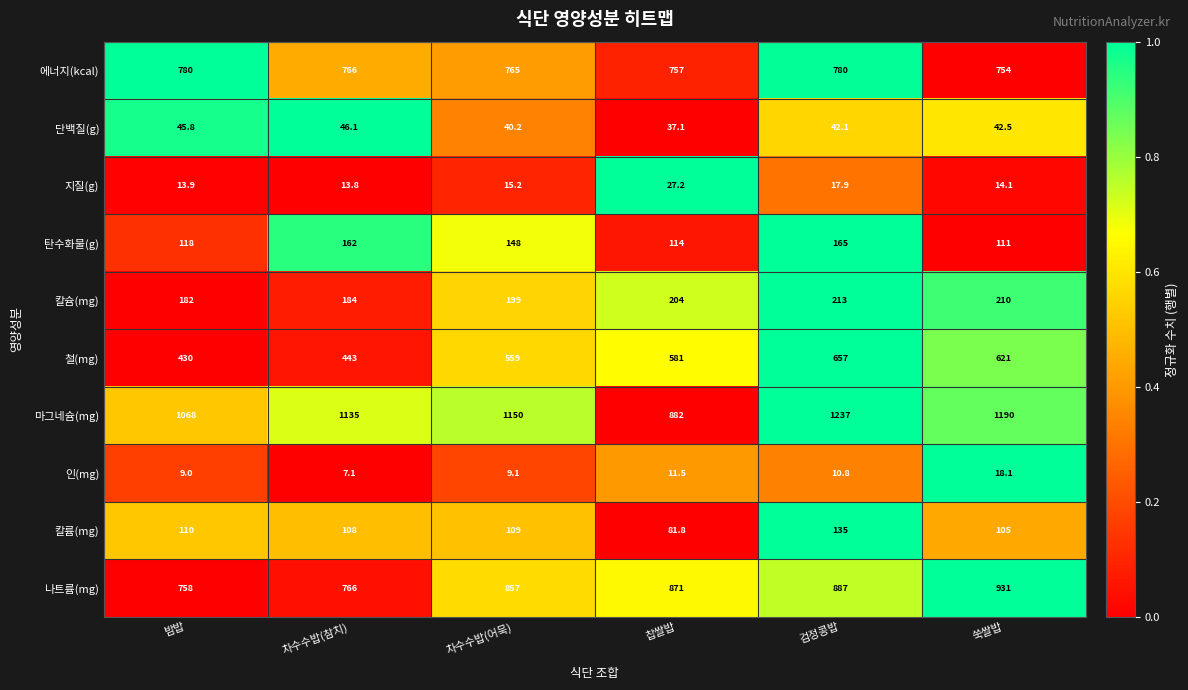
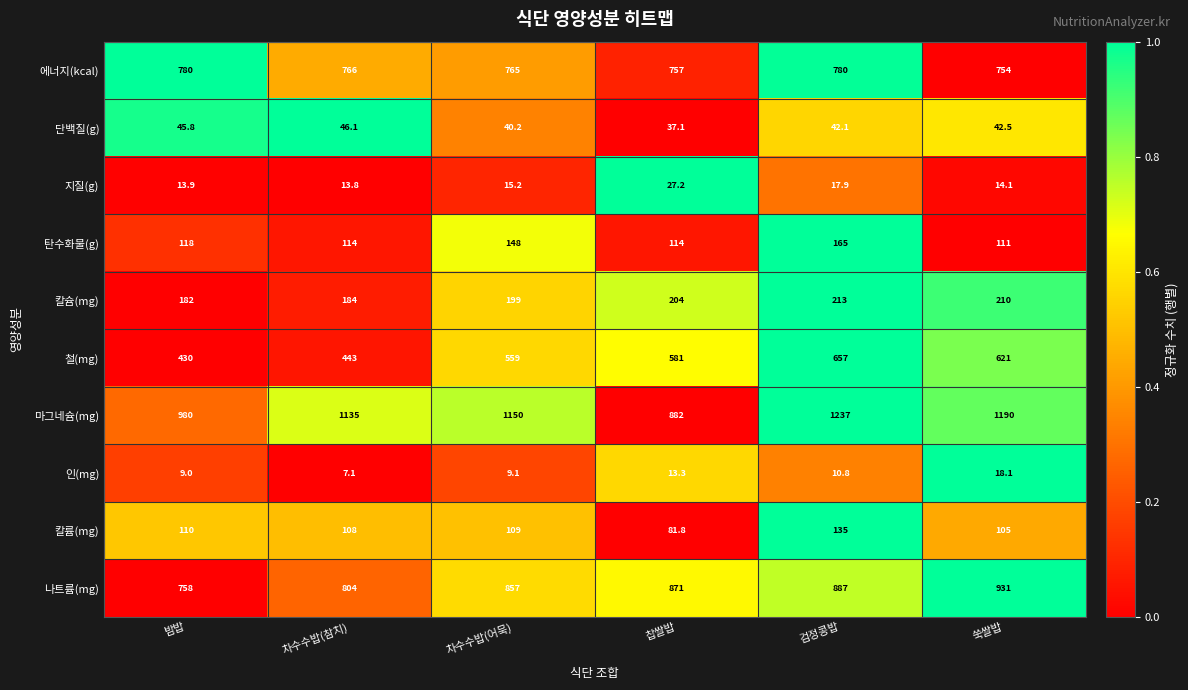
  {
    "에너지(kcal)": {
      "밤밥": 780,
      "차수수밥(참치)": 766,
      "차수수밥(어묵)": 765,
      "찹쌀밥": 757,
      "검정콩밥": 780,
      "쑥쌀밥": 754
    },
    "단백질(g)": {
      "밤밥": 45.8,
      "차수수밥(참치)": 46.1,
      "차수수밥(어묵)": 40.2,
      "찹쌀밥": 37.1,
      "검정콩밥": 42.1,
      "쑥쌀밥": 42.5
    },
    "지질(g)": {
      "밤밥": 13.9,
      "차수수밥(참치)": 13.8,
      "차수수밥(어묵)": 15.2,
      "찹쌀밥": 27.2,
      "검정콩밥": 17.9,
      "쑥쌀밥": 14.1
    },
    "탄수화물(g)": {
      "밤밥": 118,
-     "차수수밥(참치)": 162,
+     "차수수밥(참치)": 114,
      "차수수밥(어묵)": 148,
      "찹쌀밥": 114,
      "검정콩밥": 165,
      "쑥쌀밥": 111
    },
    "칼슘(mg)": {
      "밤밥": 182,
      "차수수밥(참치)": 184,
      "차수수밥(어묵)": 199,
      "찹쌀밥": 204,
      "검정콩밥": 213,
      "쑥쌀밥": 210
    },
    "철(mg)": {
      "밤밥": 430,
      "차수수밥(참치)": 443,
      "차수수밥(어묵)": 559,
      "찹쌀밥": 581,
      "검정콩밥": 657,
      "쑥쌀밥": 621
    },
    "마그네슘(mg)": {
-     "밤밥": 1068,
+     "밤밥": 980,
      "차수수밥(참치)": 1135,
      "차수수밥(어묵)": 1150,
      "찹쌀밥": 882,
      "검정콩밥": 1237,
      "쑥쌀밥": 1190
    },
    "인(mg)": {
      "밤밥": 9.0,
      "차수수밥(참치)": 7.1,
      "차수수밥(어묵)": 9.1,
-     "찹쌀밥": 11.5,
+     "찹쌀밥": 13.3,
      "검정콩밥": 10.8,
      "쑥쌀밥": 18.1
    },
    "칼륨(mg)": {
      "밤밥": 110,
      "차수수밥(참치)": 108,
      "차수수밥(어묵)": 109,
      "찹쌀밥": 81.8,
      "검정콩밥": 135,
      "쑥쌀밥": 105
    },
    "나트륨(mg)": {
      "밤밥": 758,
-     "차수수밥(참치)": 766,
+     "차수수밥(참치)": 804,
      "차수수밥(어묵)": 857,
      "찹쌀밥": 871,
      "검정콩밥": 887,
      "쑥쌀밥": 931
    }
  }
